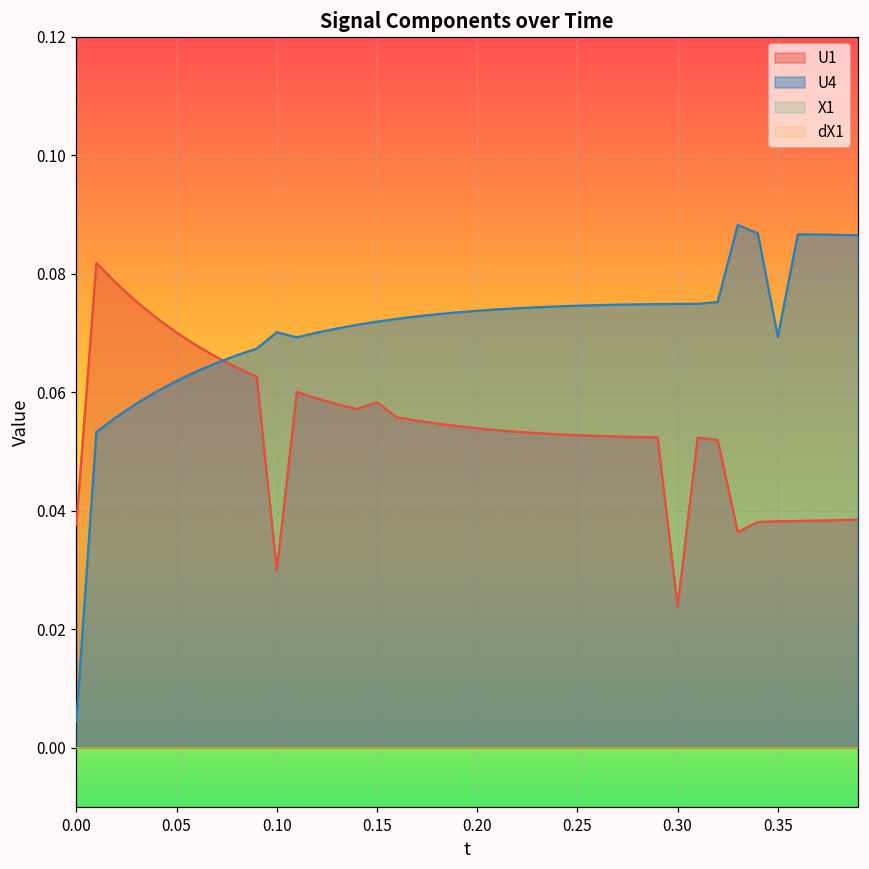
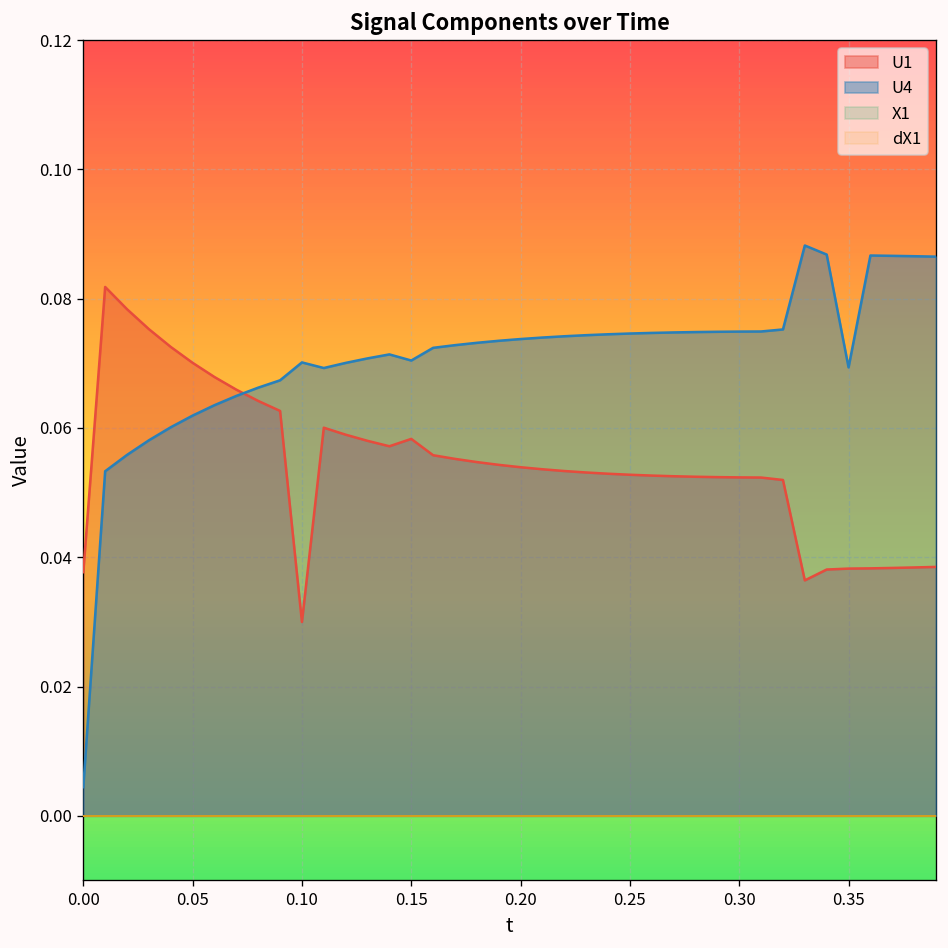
  {
    "U1": {
      "0.00": 0.038,
      "0.05": 0.070,
      "0.10": 0.030,
      "0.15": 0.058,
      "0.20": 0.054,
      "0.25": 0.053,
-     "0.30": 0.024,
+     "0.30": 0.052,
      "0.35": 0.038
    },
    "U4": {
      "0.00": 0.004,
      "0.05": 0.062,
      "0.10": 0.070,
-     "0.15": 0.072,
+     "0.15": 0.070,
      "0.20": 0.074,
      "0.25": 0.075,
      "0.30": 0.075,
      "0.35": 0.069
    },
    "dX1": {
      "0.00": 0.000,
      "0.05": 0.000,
      "0.10": 0.000,
      "0.15": 0.000,
      "0.20": 0.000,
      "0.25": 0.000,
      "0.30": 0.000,
      "0.35": 0.000
    }
  }
